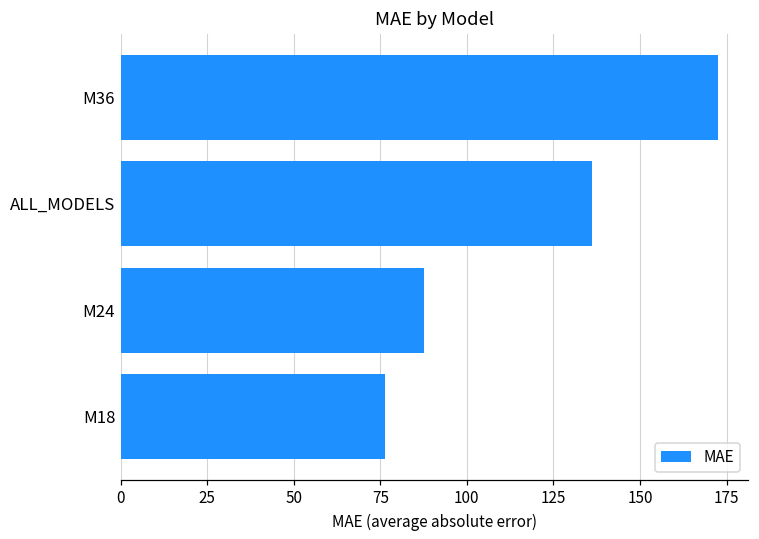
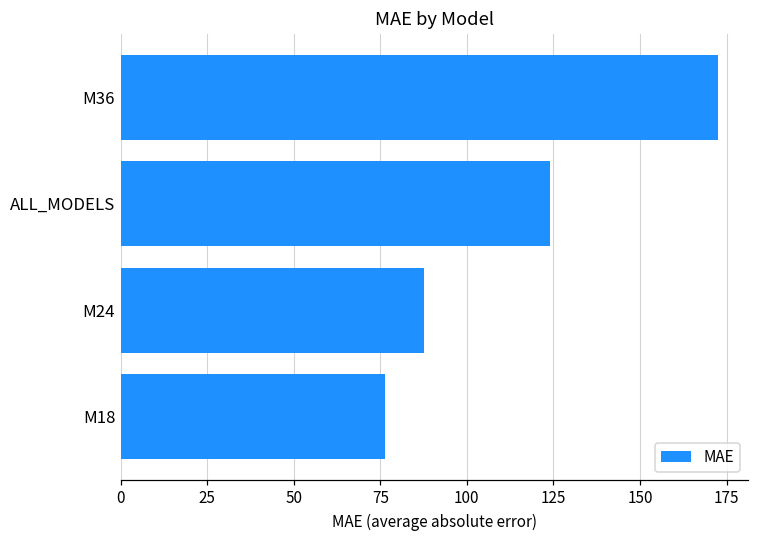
  {
    "M36": 173,
-   "ALL_MODELS": 136,
+   "ALL_MODELS": 124,
    "M24": 88,
    "M18": 76
  }
